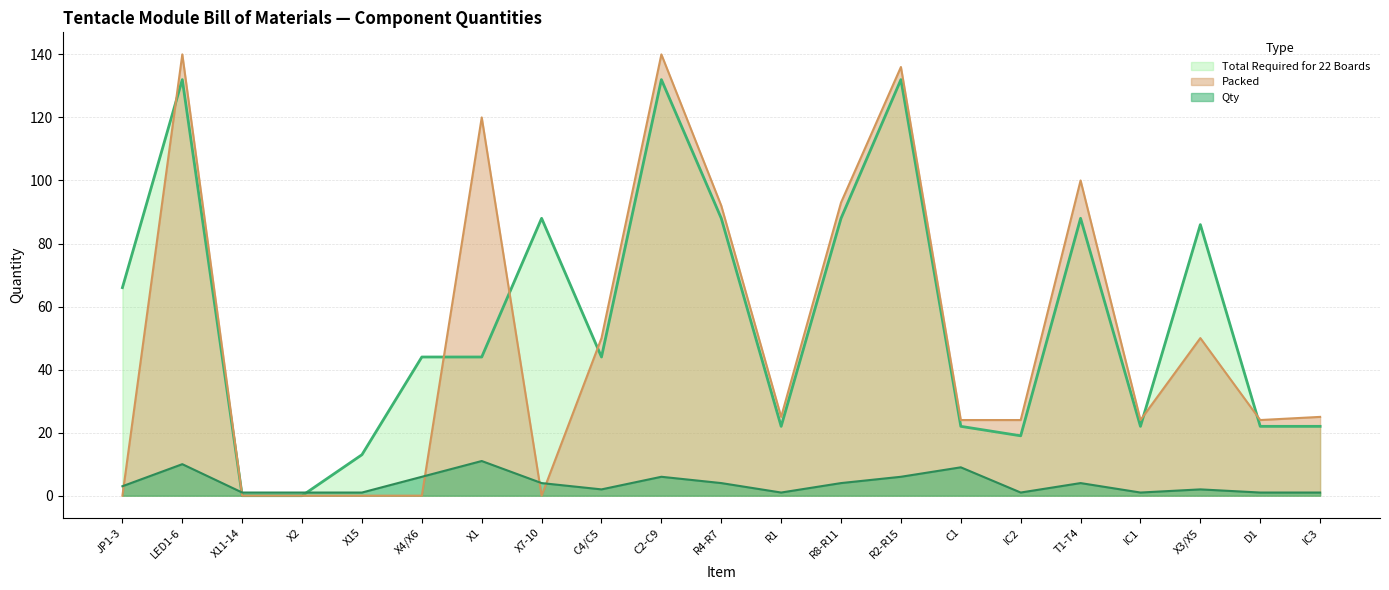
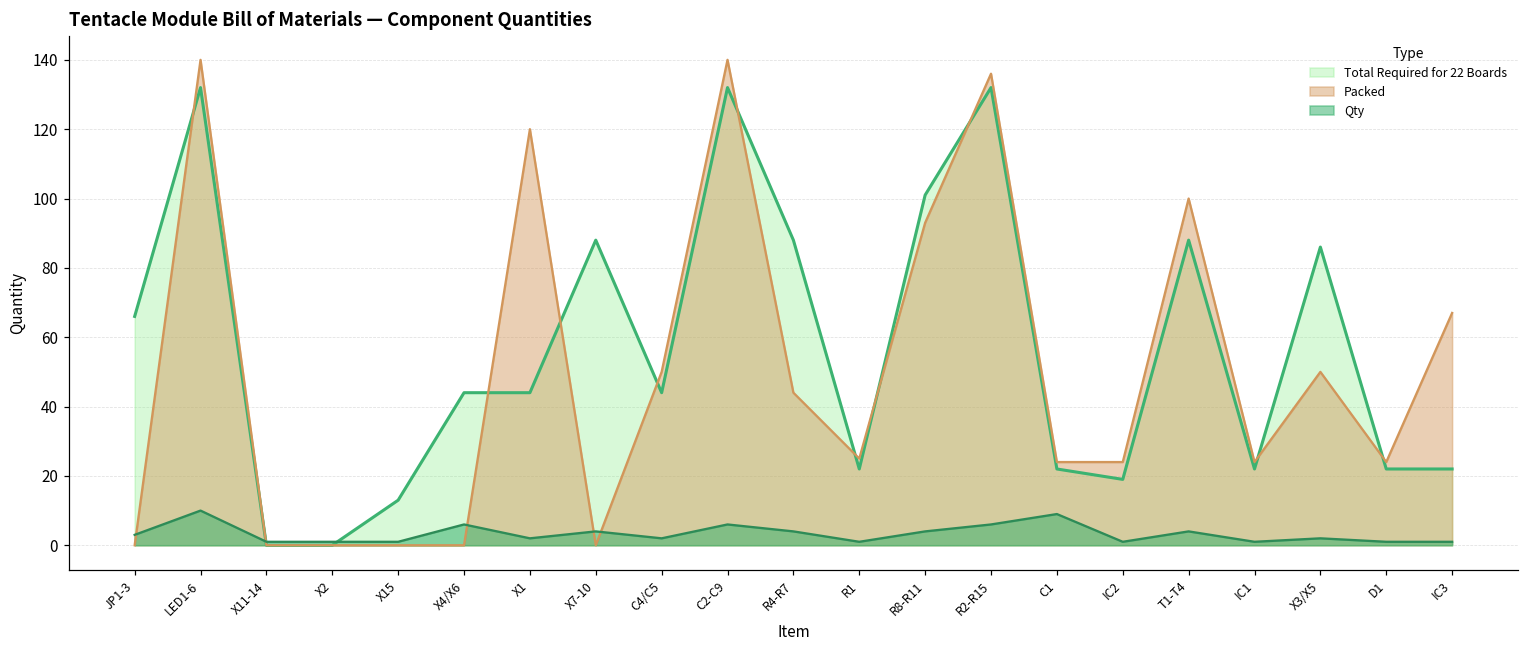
  {
    "Total Required for 22 Boards": {
      "JP1-3": 66,
      "LED1-6": 132,
      "X15": 13,
      "X4/X6": 44,
      "X1": 44,
      "X7-10": 88,
      "C4/C5": 44,
      "C2-C9": 132,
      "R4-R7": 88,
      "R1": 22,
-     "R8-R11": 88,
+     "R8-R11": 101,
      "R2-R15": 132,
      "C1": 22,
      "IC2": 19,
      "T1-T4": 88,
      "IC1": 22,
      "X3/X5": 86,
      "D1": 22,
      "IC3": 22
    },
    "Packed": {
      "JP1-3": 0,
      "LED1-6": 140,
      "X15": 0,
      "X4/X6": 0,
      "X1": 120,
      "X7-10": 0,
      "C4/C5": 50,
      "C2-C9": 140,
-     "R4-R7": 92,
+     "R4-R7": 44,
      "R1": 25,
      "R8-R11": 93,
      "R2-R15": 136,
      "C1": 24,
      "IC2": 24,
      "T1-T4": 100,
      "IC1": 24,
      "X3/X5": 50,
      "D1": 24,
-     "IC3": 25
+     "IC3": 67
    },
    "Qty": {
      "JP1-3": 3,
      "LED1-6": 10,
      "X11-14": 1,
      "X2": 1,
      "X15": 1,
      "X4/X6": 6,
-     "X1": 11,
+     "X1": 2,
      "X7-10": 4,
      "C4/C5": 2,
      "C2-C9": 6,
      "R4-R7": 4,
      "R1": 1,
      "R8-R11": 4,
      "R2-R15": 6,
      "C1": 9,
      "IC2": 1,
      "T1-T4": 4,
      "IC1": 1,
      "X3/X5": 2,
      "D1": 1,
      "IC3": 1
    }
  }
